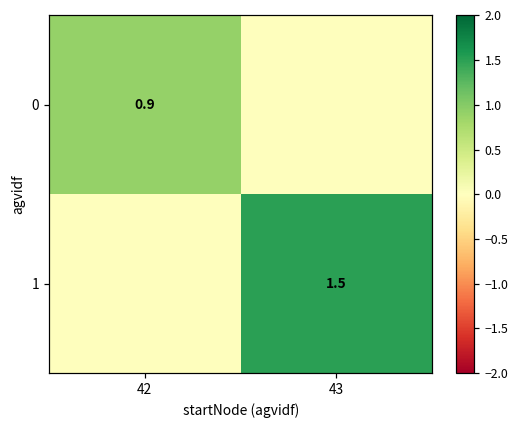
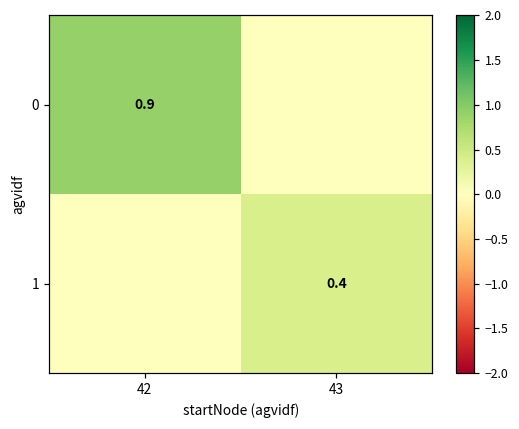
  {
    "0": {
      "42": 0.9
    },
    "1": {
-     "43": 1.5
+     "43": 0.4
    }
  }
